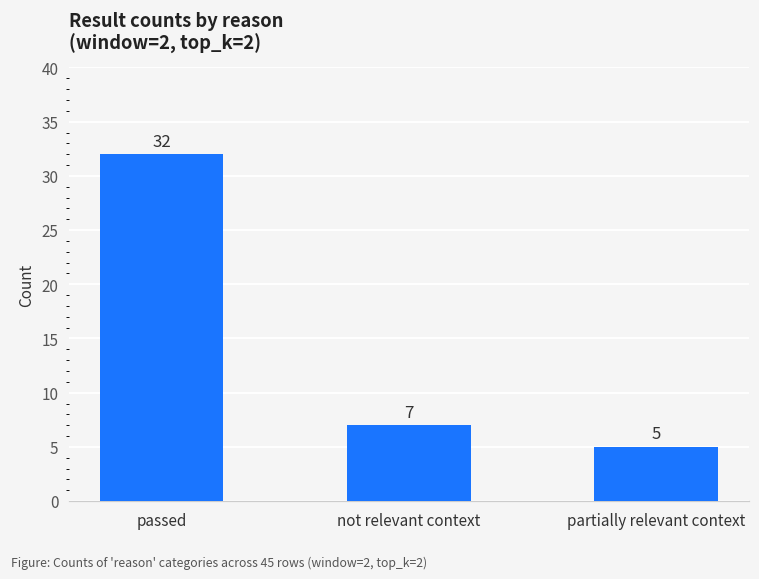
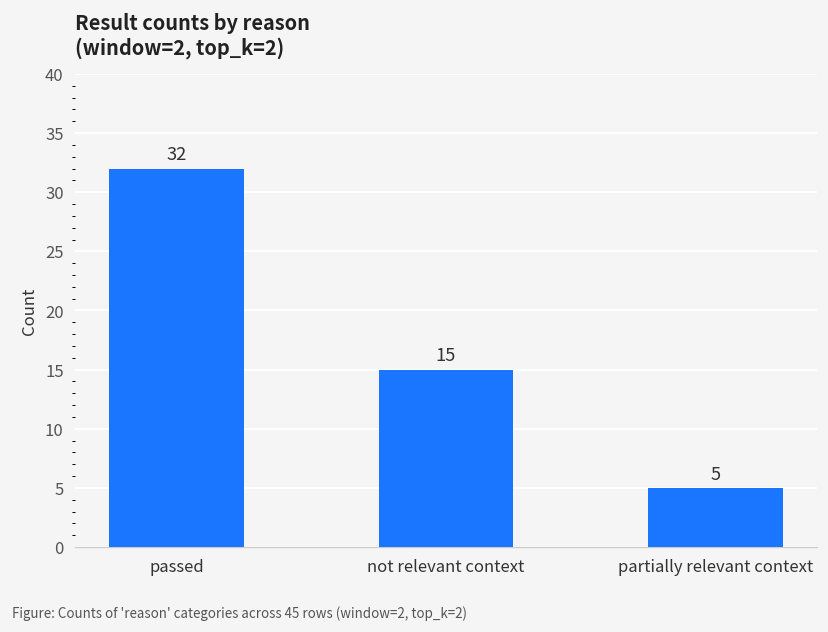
  {
    "passed": 32,
-   "not relevant context": 7,
+   "not relevant context": 15,
    "partially relevant context": 5
  }
